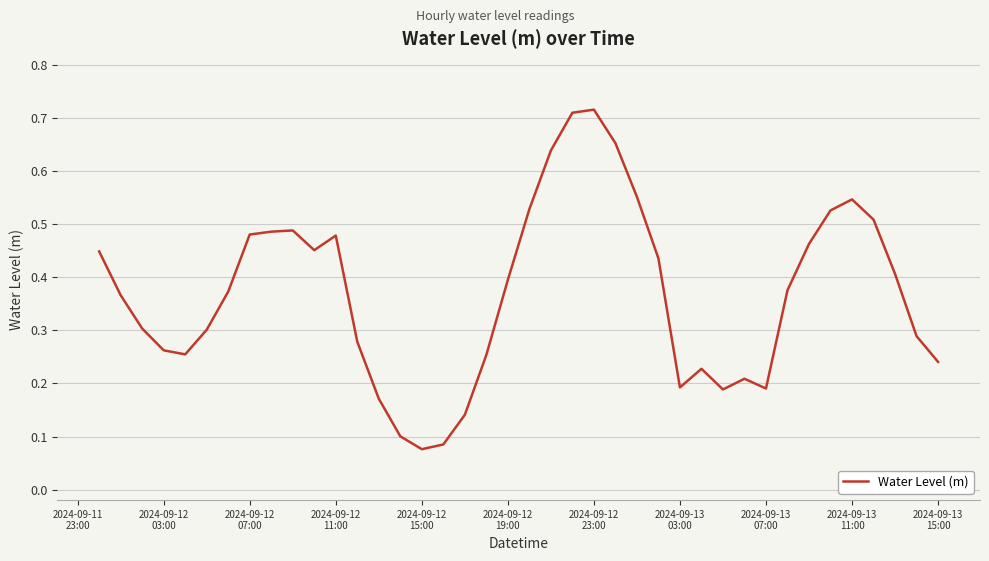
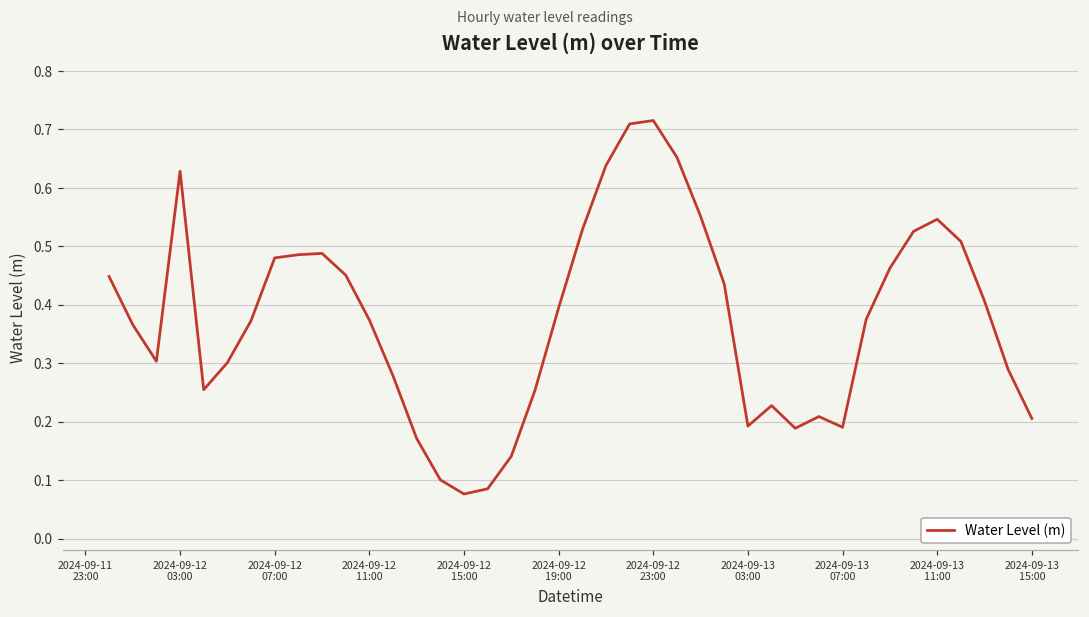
  {
-   "2024-09-12 03:00": 0.26,
+   "2024-09-12 03:00": 0.63,
    "2024-09-12 07:00": 0.48,
-   "2024-09-12 11:00": 0.48,
+   "2024-09-12 11:00": 0.37,
    "2024-09-12 15:00": 0.08,
    "2024-09-12 19:00": 0.39,
    "2024-09-12 23:00": 0.72,
    "2024-09-13 03:00": 0.19,
    "2024-09-13 07:00": 0.19,
    "2024-09-13 11:00": 0.55,
-   "2024-09-13 15:00": 0.24
+   "2024-09-13 15:00": 0.21
  }
